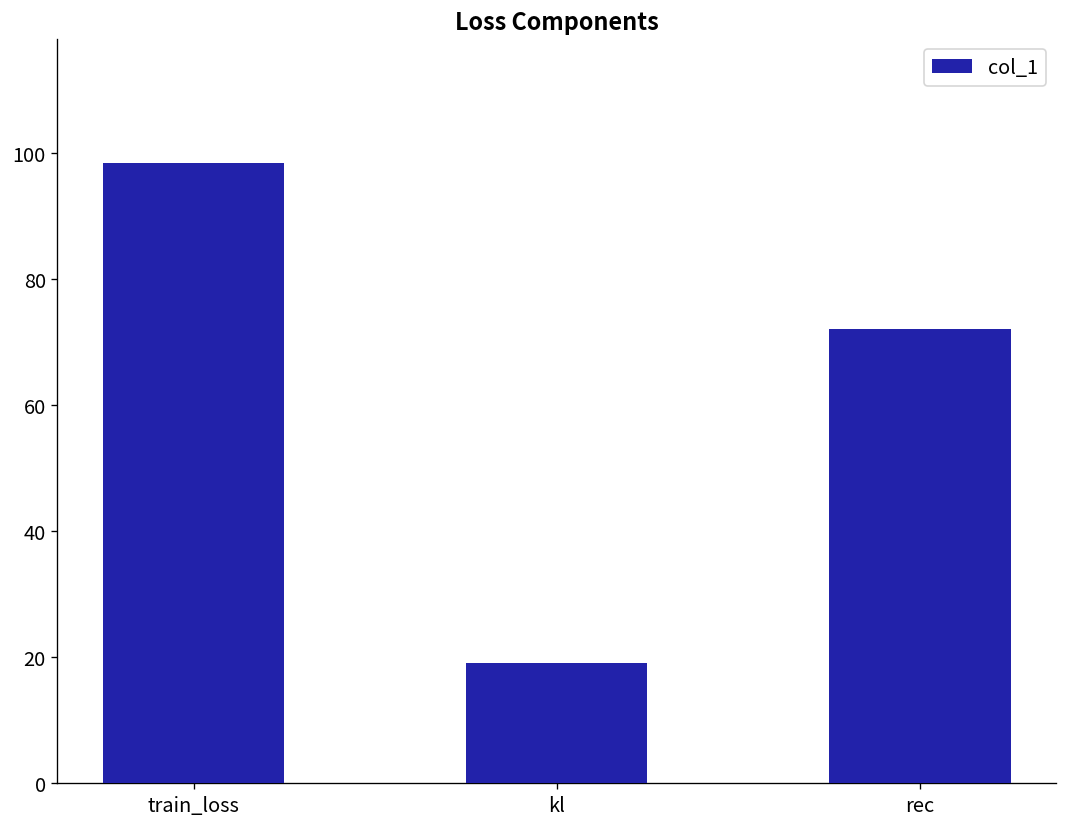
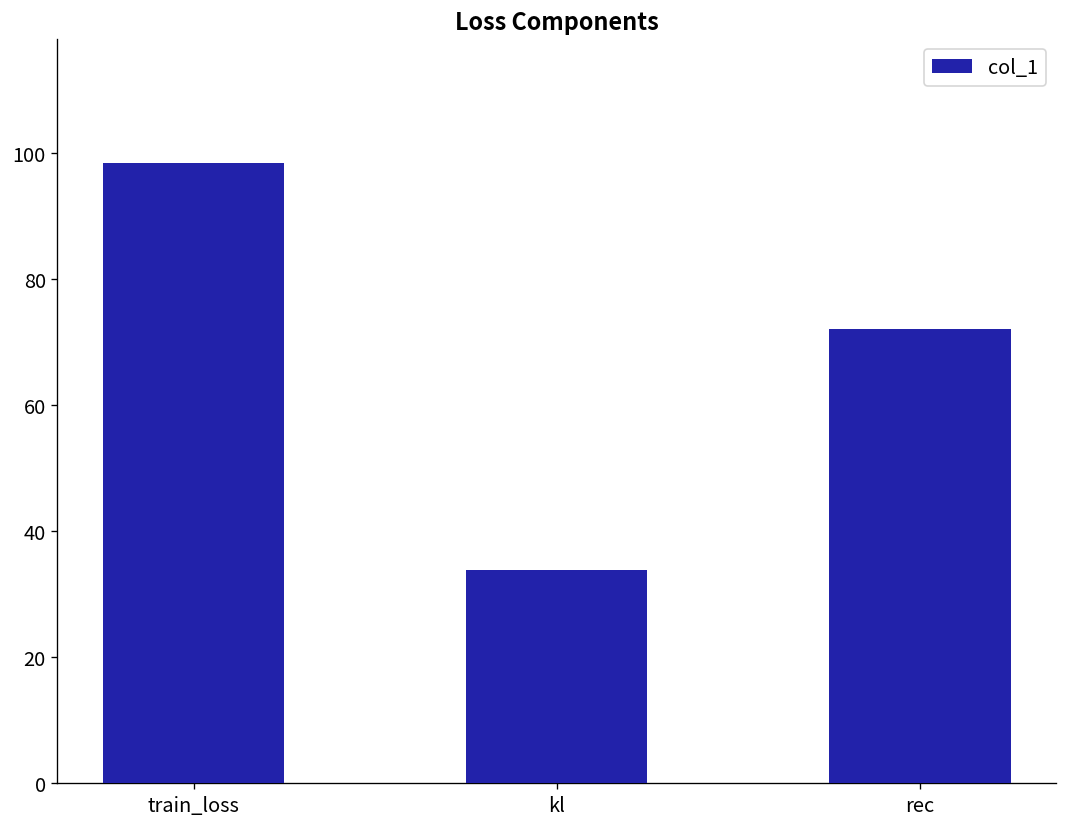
  {
    "train_loss": 98,
-   "kl": 19,
+   "kl": 34,
    "rec": 72
  }
